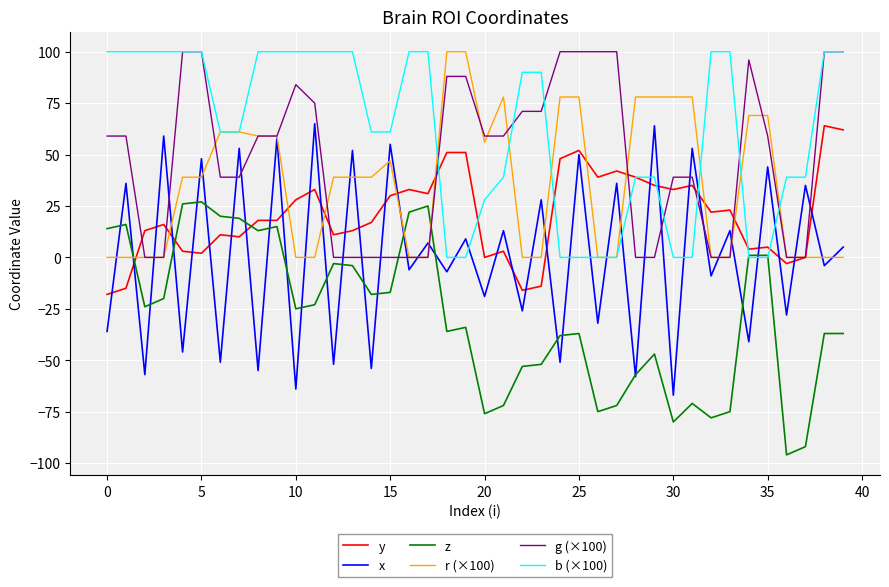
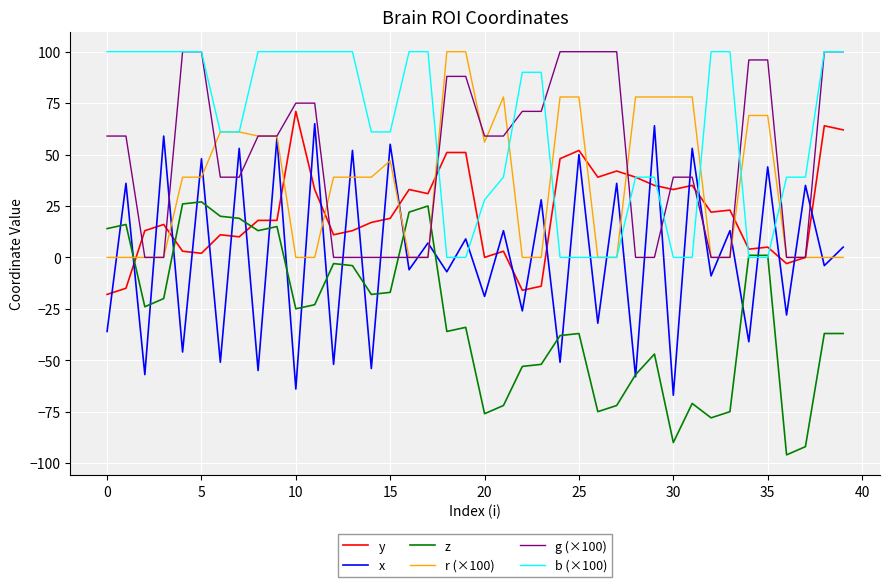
  {
    "y": {
      "0": -18,
      "5": 2,
-     "10": 28,
-     "15": 30,
+     "10": 71,
+     "15": 19,
      "20": 0,
      "25": 52,
      "30": 33,
      "35": 5
    },
    "x": {
      "0": -36,
      "5": 48,
      "10": -64,
      "15": 55,
      "20": -19,
      "25": 50,
      "30": -67,
      "35": 44
    },
    "z": {
      "0": 14,
      "5": 27,
      "10": -25,
      "15": -17,
      "20": -76,
      "25": -37,
-     "30": -80
+     "30": -90
    },
    "r (×100)": {
      "0": 0,
      "5": 39,
      "10": 0,
      "15": 47,
      "20": 56,
      "25": 78,
      "30": 78,
      "35": 69
    },
    "g (×100)": {
      "0": 59,
-     "10": 84,
+     "10": 75,
      "15": 0,
      "20": 59,
      "25": 100,
      "30": 39,
-     "35": 59
+     "35": 96
    },
    "b (×100)": {
      "0": 100,
      "10": 100,
      "15": 61,
      "20": 28,
      "25": 0,
      "30": 0
    }
  }
